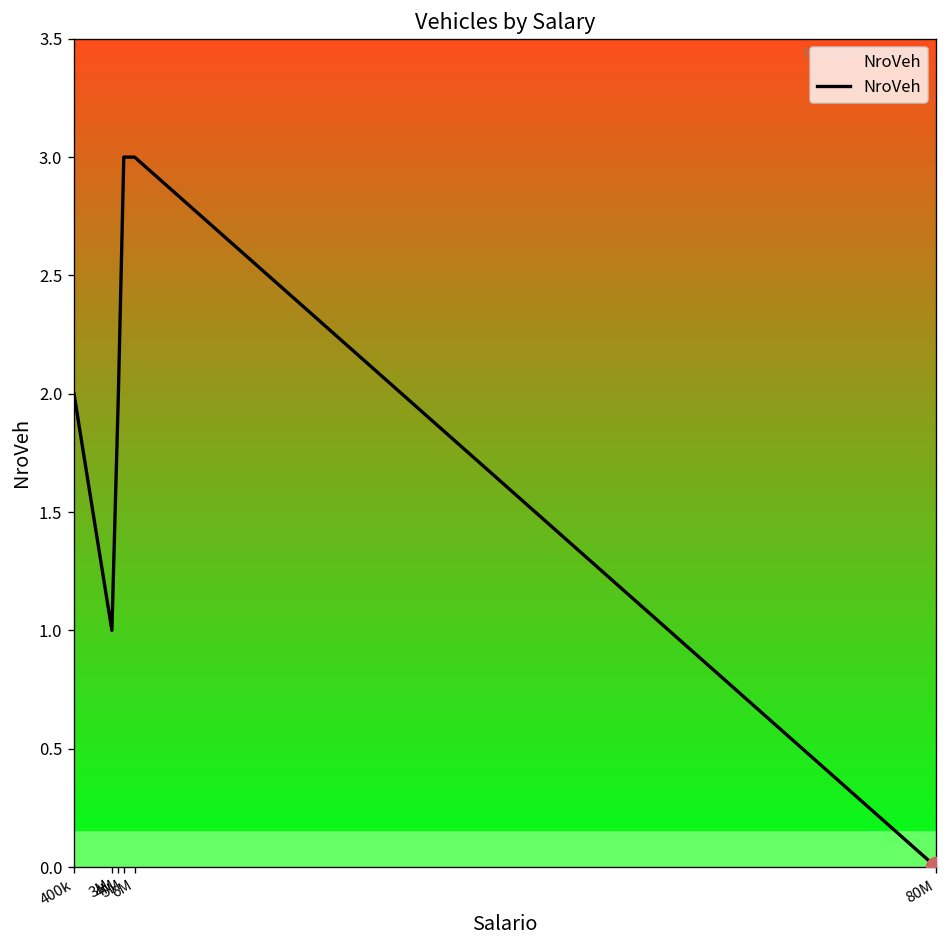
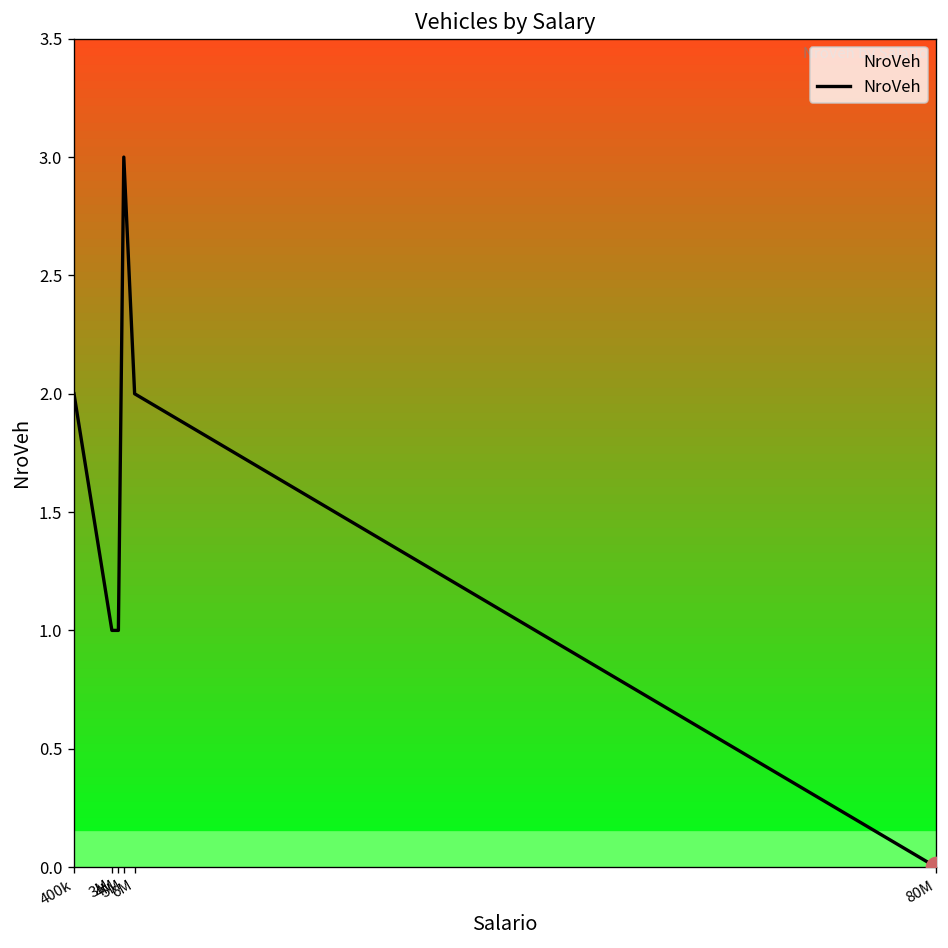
  {
    "NroVeh": {
      "400k": 2,
      "3M": 1,
-     "4M": 2,
+     "4M": 1,
      "5M": 3,
-     "6M": 3
+     "6M": 2
    }
  }
